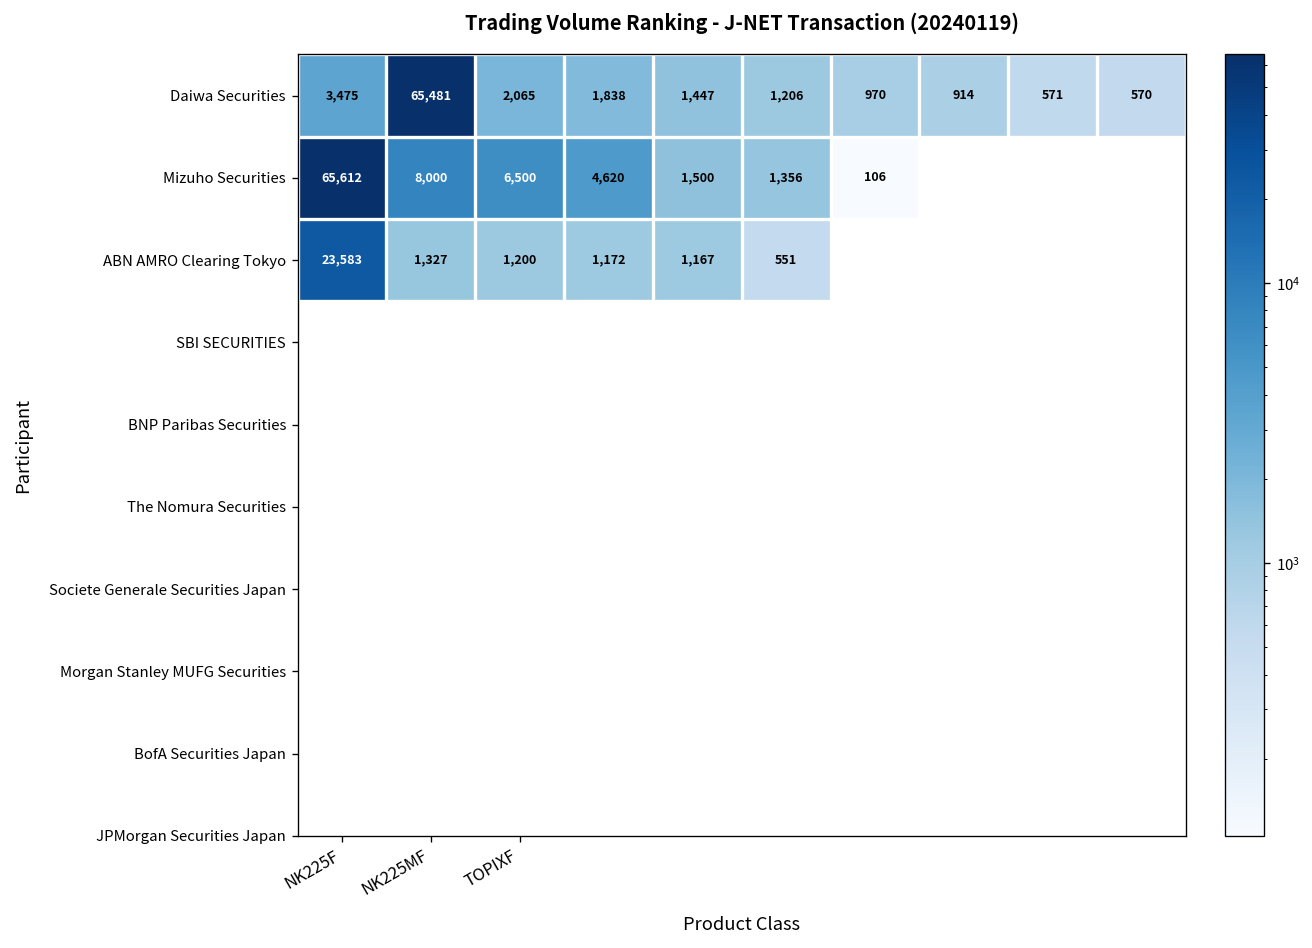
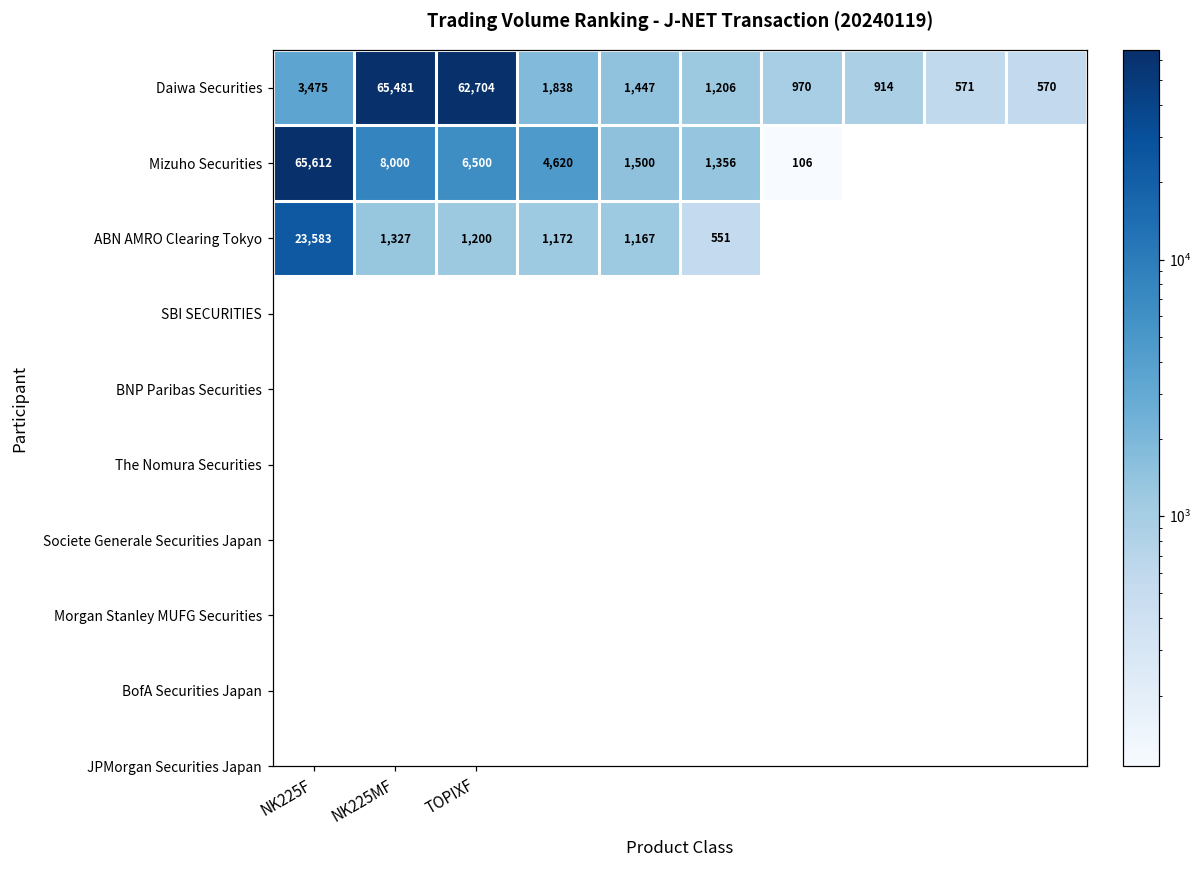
  {
    "Daiwa Securities": {
      "NK225F": "3,475",
      "NK225MF": "65,481",
-     "TOPIXF": "2,065"
+     "TOPIXF": "62,704"
    },
    "Mizuho Securities": {
      "NK225F": "65,612",
      "NK225MF": "8,000",
      "TOPIXF": "6,500"
    },
    "ABN AMRO Clearing Tokyo": {
      "NK225F": "23,583",
      "NK225MF": "1,327",
      "TOPIXF": "1,200"
    }
  }
